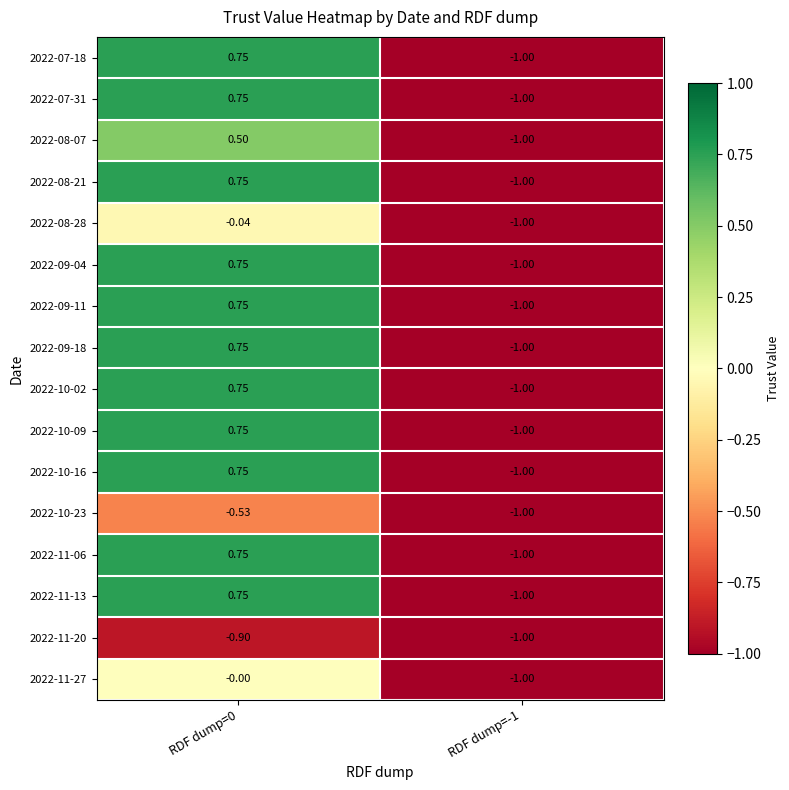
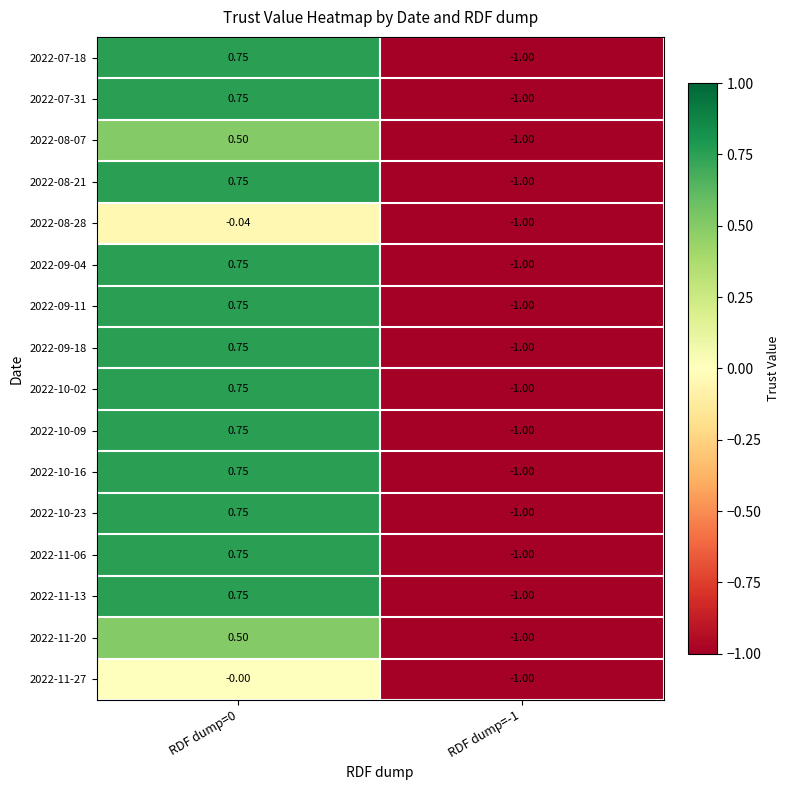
  {
    "2022-07-18": {
      "RDF dump=0": 0.75,
      "RDF dump=-1": -1.00
    },
    "2022-07-31": {
      "RDF dump=0": 0.75,
      "RDF dump=-1": -1.00
    },
    "2022-08-07": {
      "RDF dump=0": 0.50,
      "RDF dump=-1": -1.00
    },
    "2022-08-21": {
      "RDF dump=0": 0.75,
      "RDF dump=-1": -1.00
    },
    "2022-08-28": {
      "RDF dump=0": -0.04,
      "RDF dump=-1": -1.00
    },
    "2022-09-04": {
      "RDF dump=0": 0.75,
      "RDF dump=-1": -1.00
    },
    "2022-09-11": {
      "RDF dump=0": 0.75,
      "RDF dump=-1": -1.00
    },
    "2022-09-18": {
      "RDF dump=0": 0.75,
      "RDF dump=-1": -1.00
    },
    "2022-10-02": {
      "RDF dump=0": 0.75,
      "RDF dump=-1": -1.00
    },
    "2022-10-09": {
      "RDF dump=0": 0.75,
      "RDF dump=-1": -1.00
    },
    "2022-10-16": {
      "RDF dump=0": 0.75,
      "RDF dump=-1": -1.00
    },
    "2022-10-23": {
-     "RDF dump=0": -0.53,
+     "RDF dump=0": 0.75,
      "RDF dump=-1": -1.00
    },
    "2022-11-06": {
      "RDF dump=0": 0.75,
      "RDF dump=-1": -1.00
    },
    "2022-11-13": {
      "RDF dump=0": 0.75,
      "RDF dump=-1": -1.00
    },
    "2022-11-20": {
-     "RDF dump=0": -0.90,
+     "RDF dump=0": 0.50,
      "RDF dump=-1": -1.00
    },
    "2022-11-27": {
      "RDF dump=0": -0.00,
      "RDF dump=-1": -1.00
    }
  }
